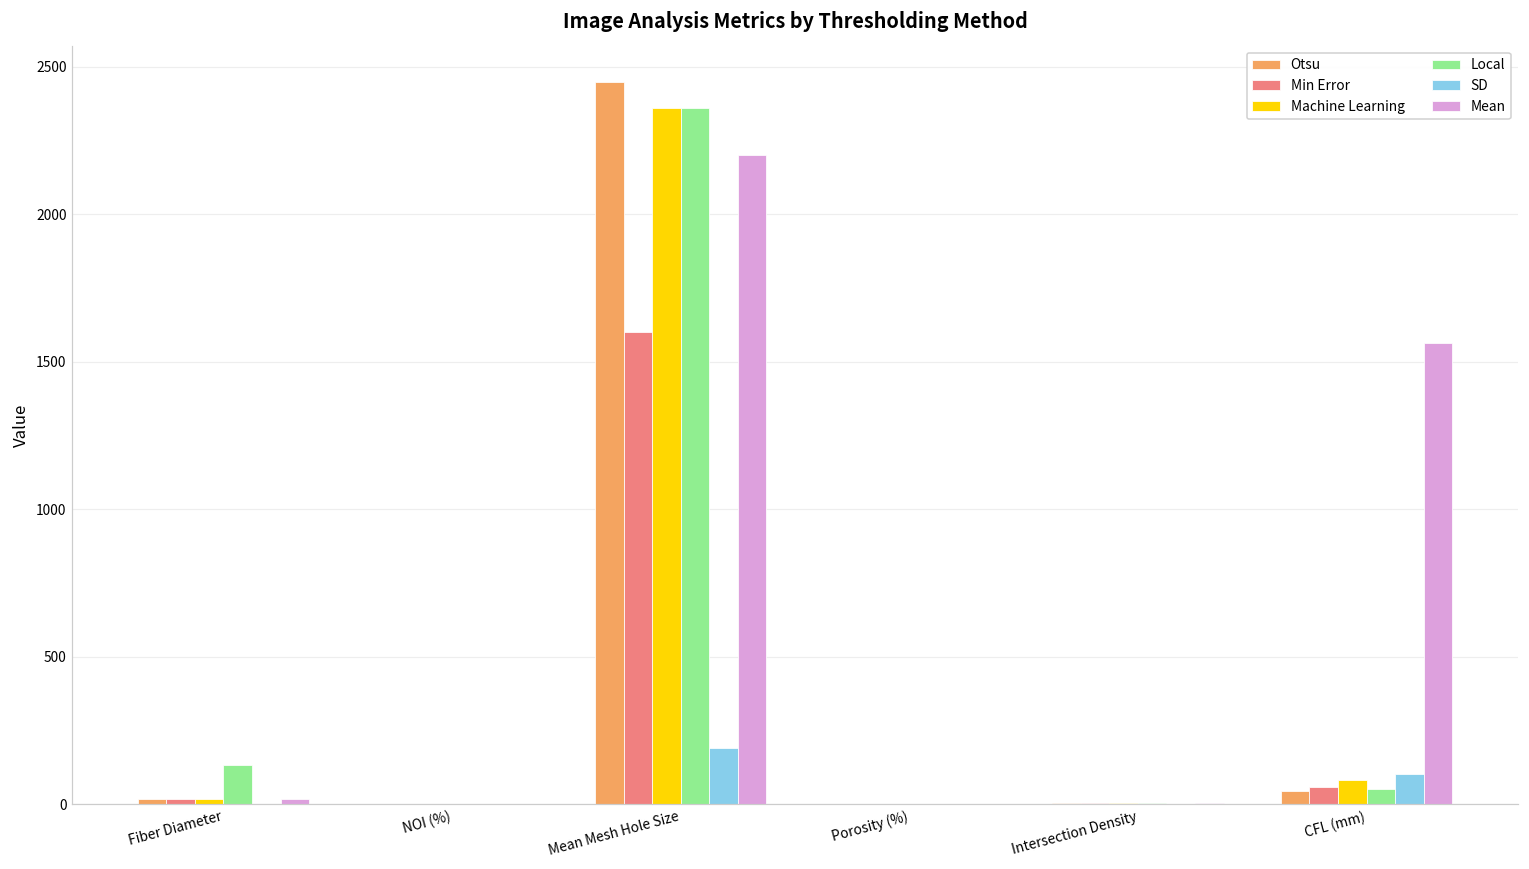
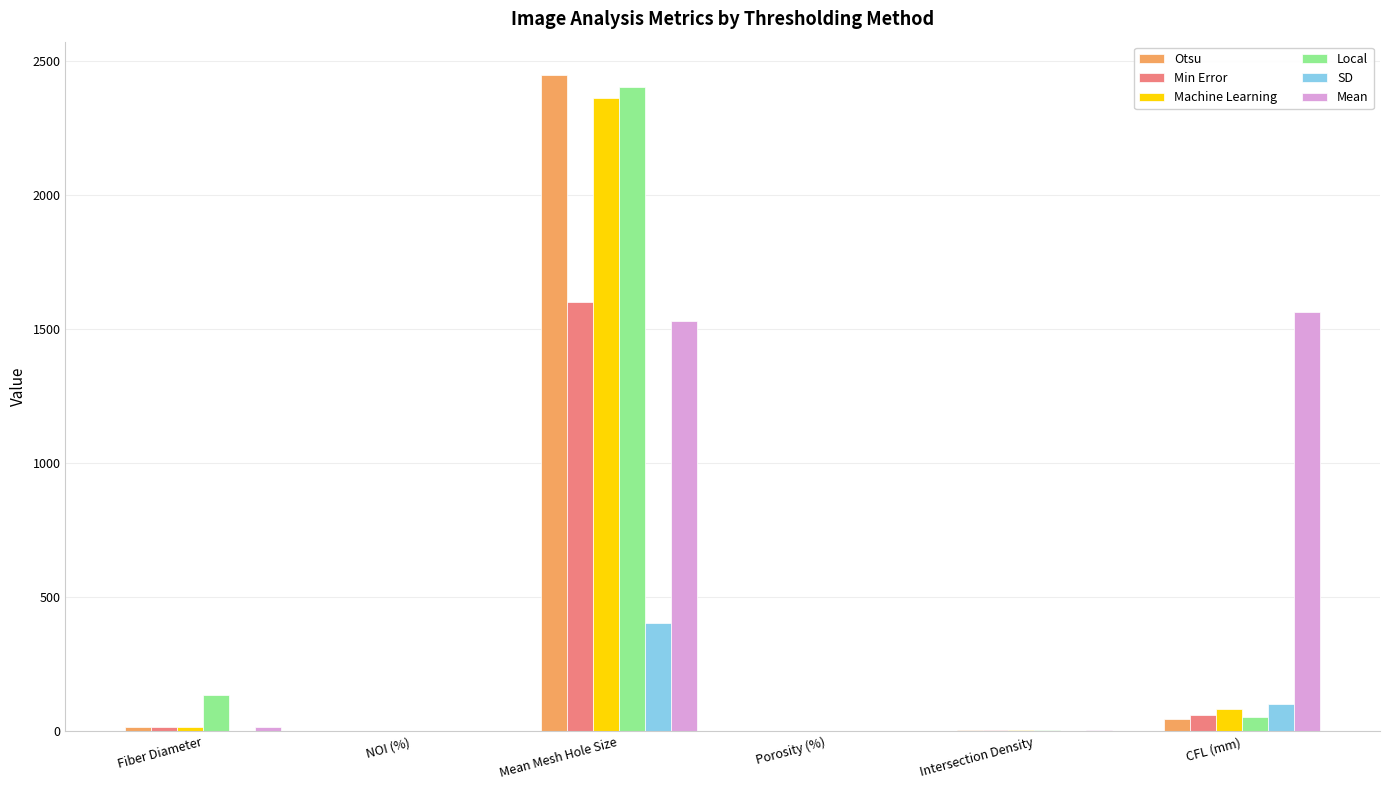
  {
    "Machine Learning": {
      "Fiber Diameter": 20,
      "Mean Mesh Hole Size": 2360,
      "CFL (mm)": 80
    },
    "Local": {
      "Fiber Diameter": 130,
-     "Mean Mesh Hole Size": 2360,
+     "Mean Mesh Hole Size": 2400,
      "CFL (mm)": 50
    },
    "SD": {
-     "Mean Mesh Hole Size": 190,
+     "Mean Mesh Hole Size": 400,
      "CFL (mm)": 100
    },
    "Mean": {
      "Fiber Diameter": 20,
-     "Mean Mesh Hole Size": 2200,
+     "Mean Mesh Hole Size": 1530,
      "CFL (mm)": 1560
    }
  }
